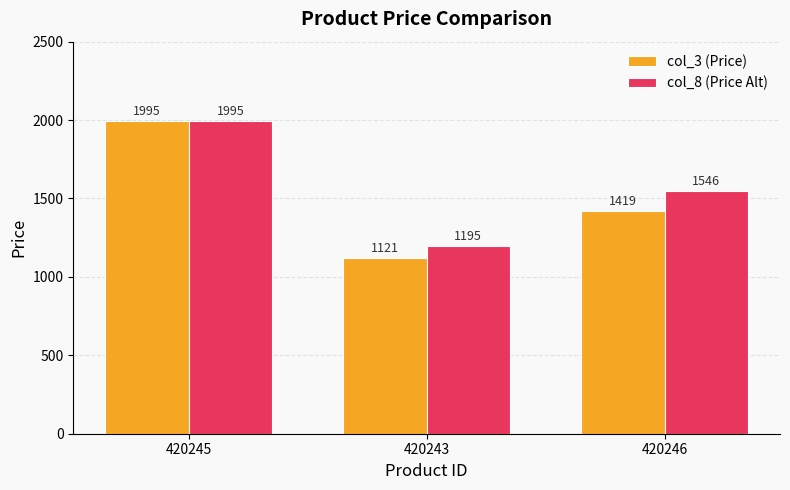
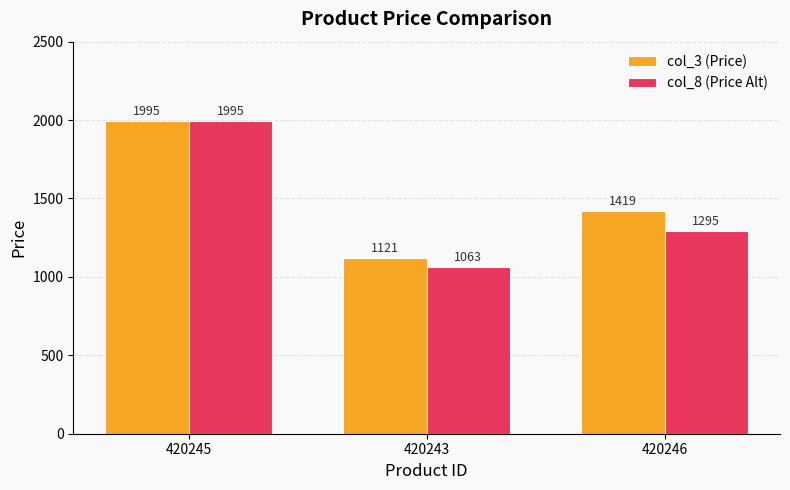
  {
    "col_3 (Price)": {
      "420245": 1995,
      "420243": 1121,
      "420246": 1419
    },
    "col_8 (Price Alt)": {
      "420245": 1995,
-     "420243": 1195,
-     "420246": 1546
+     "420243": 1063,
+     "420246": 1295
    }
  }
